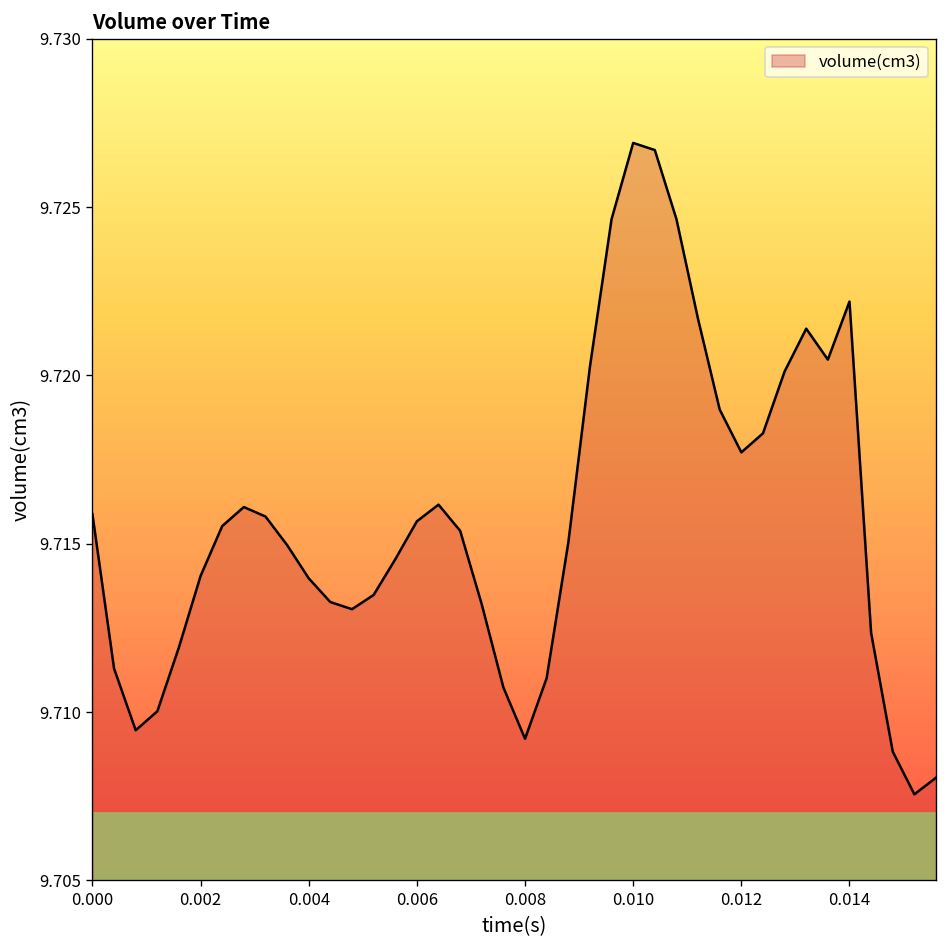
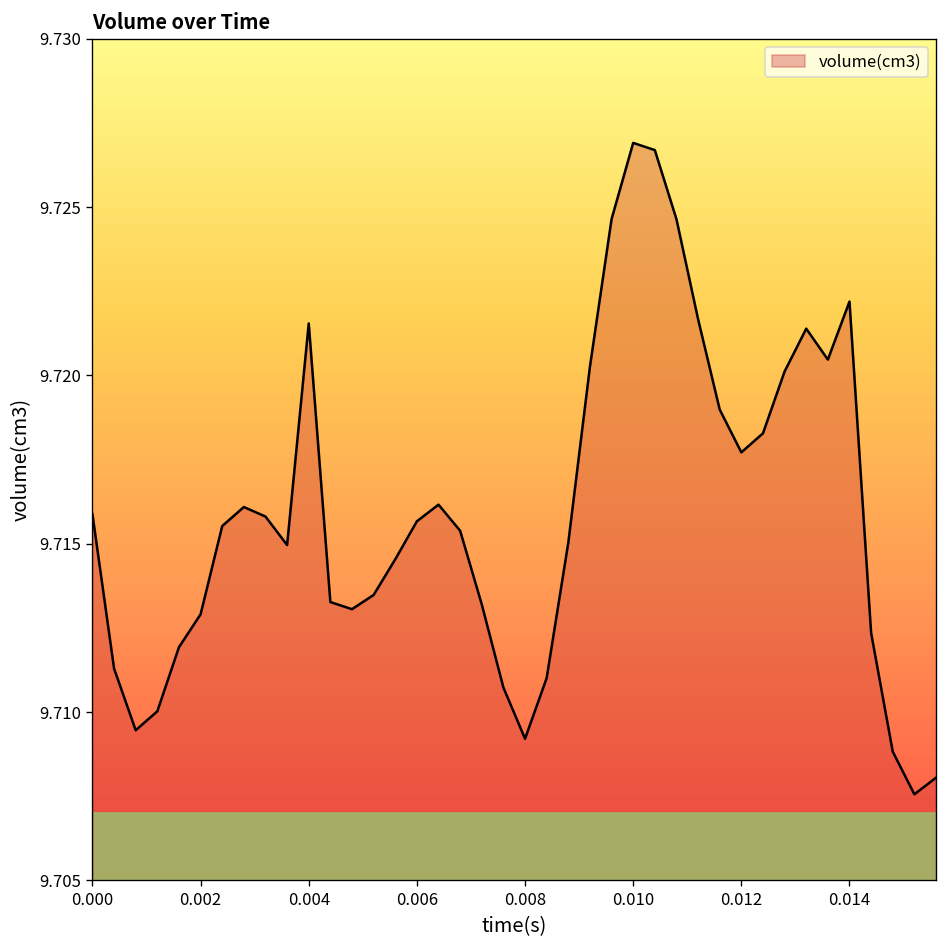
  {
    "0.000": 9.7159,
-   "0.002": 9.7140,
-   "0.004": 9.7140,
+   "0.002": 9.7129,
+   "0.004": 9.7215,
    "0.006": 9.7157,
    "0.008": 9.7092,
    "0.010": 9.7269,
    "0.012": 9.7177,
    "0.014": 9.7222
  }
